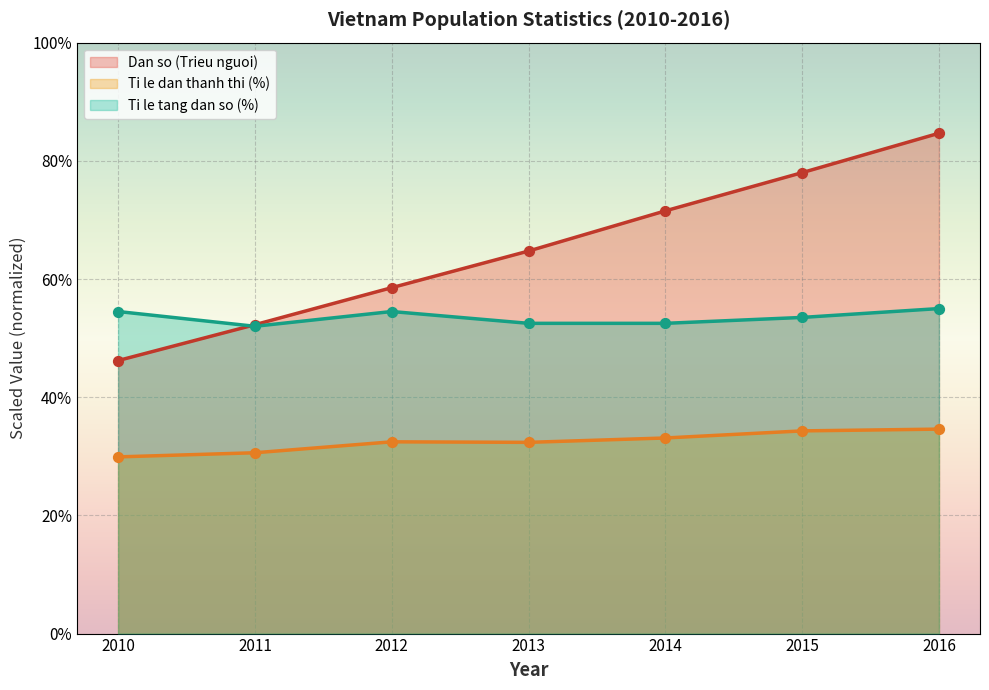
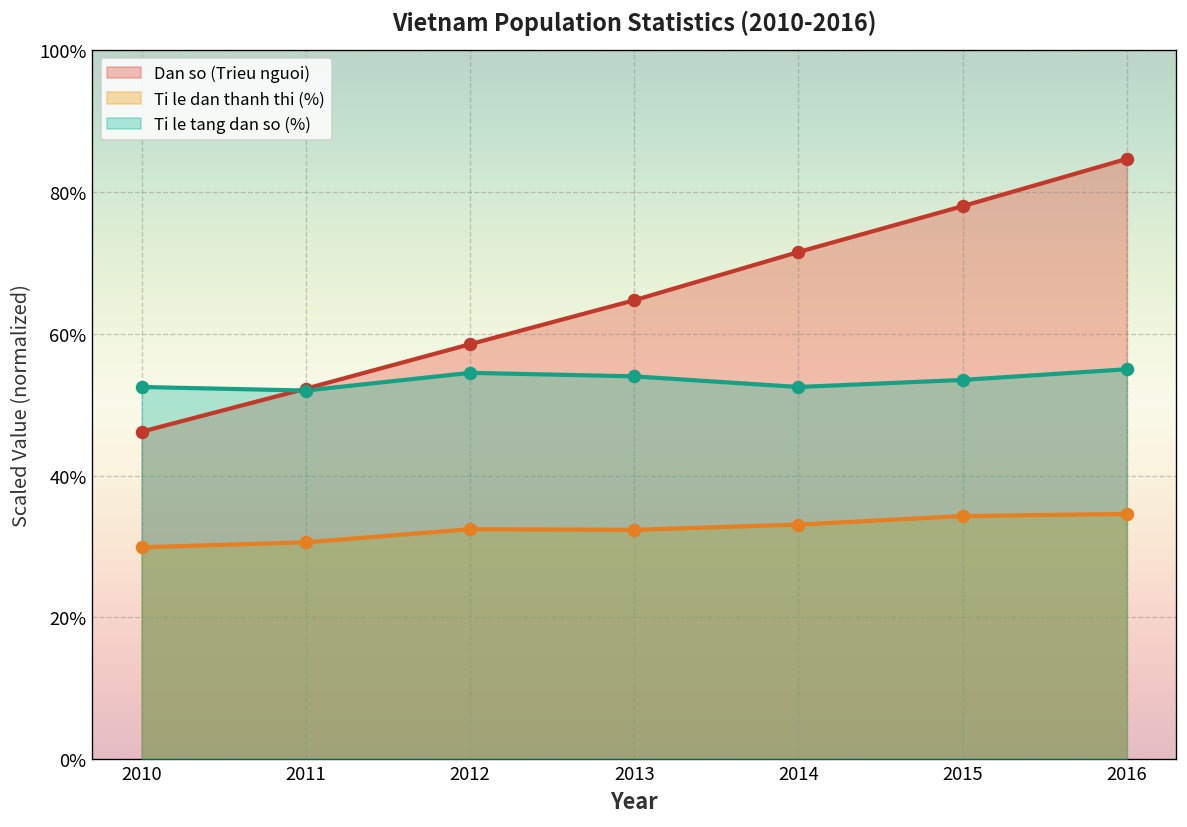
  {
    "Ti le tang dan so (%)": {
-     "2010": "55%",
+     "2010": "53%",
      "2012": "55%",
-     "2013": "53%",
+     "2013": "54%",
      "2014": "53%",
      "2015": "54%",
      "2016": "55%"
    }
  }
